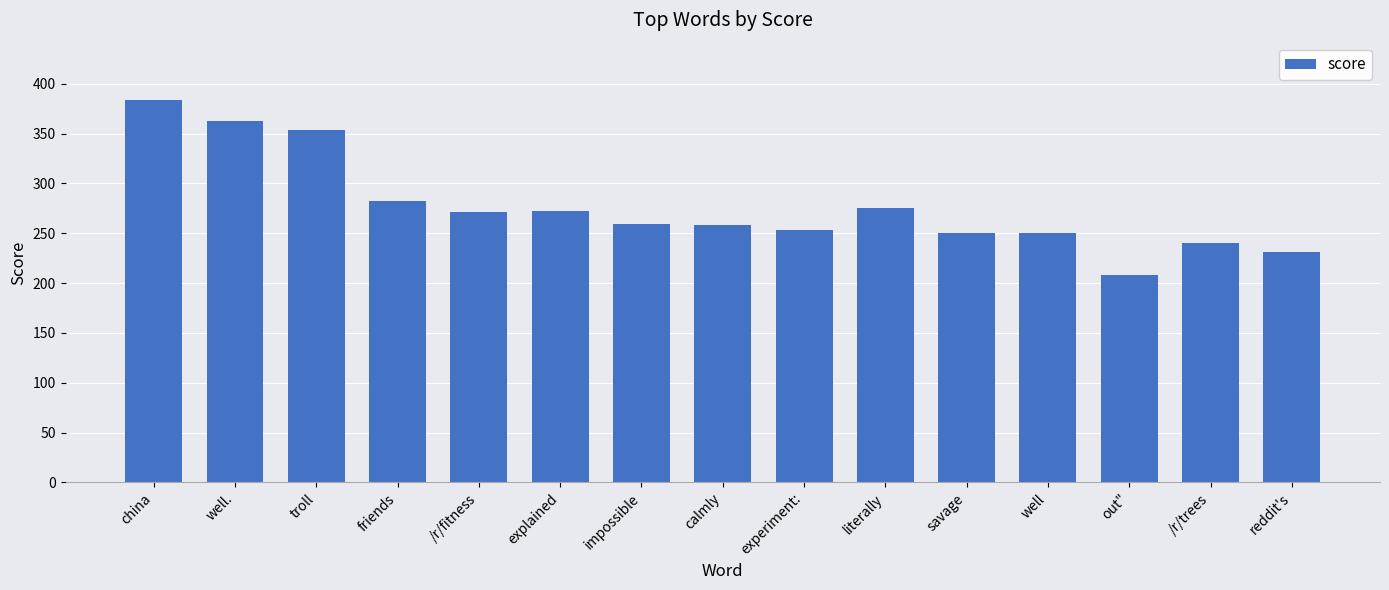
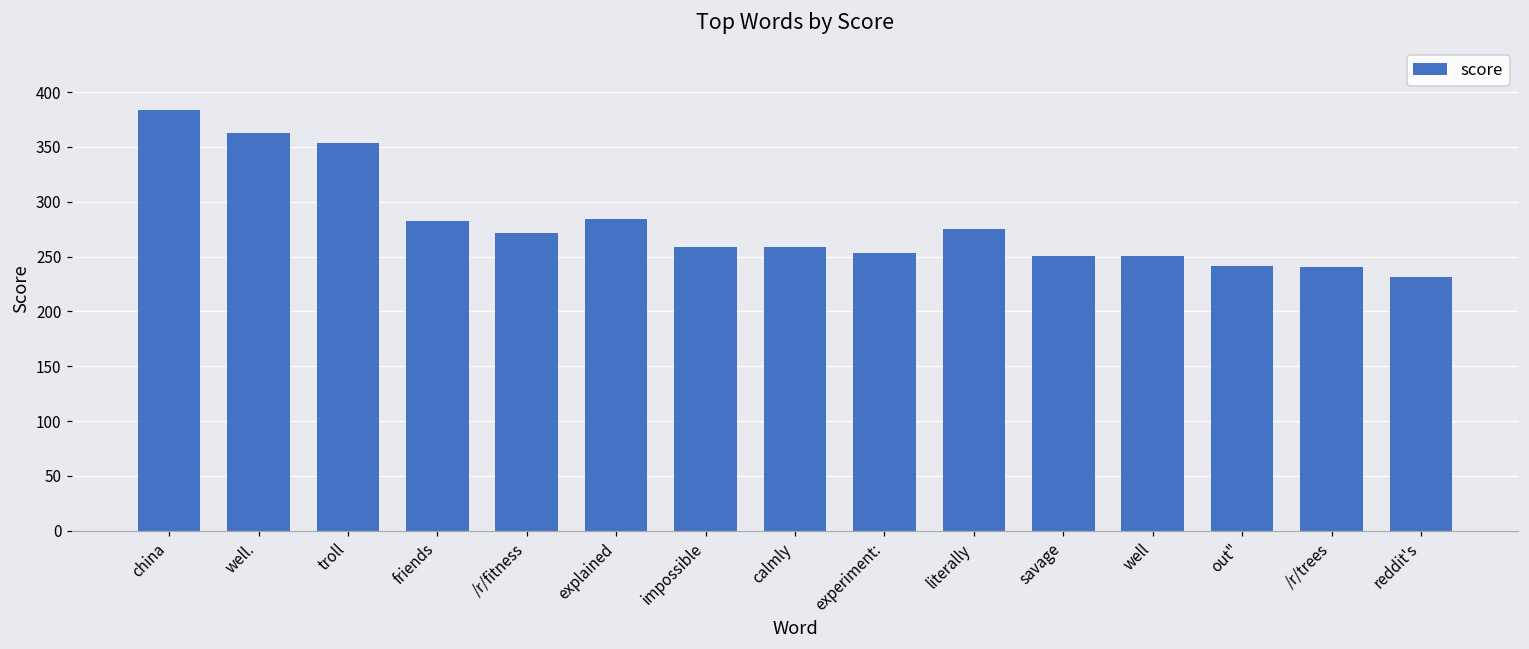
  {
    "china": 380,
    "well.": 360,
    "troll": 350,
    "friends": 280,
    "/r/fitness": 270,
-   "explained": 270,
+   "explained": 280,
    "impossible": 260,
    "calmly": 260,
    "experiment:": 250,
    "literally": 280,
    "savage": 250,
    "well": 250,
-   "out\"": 210,
+   "out\"": 240,
    "/r/trees": 240,
    "reddit's": 230
  }
